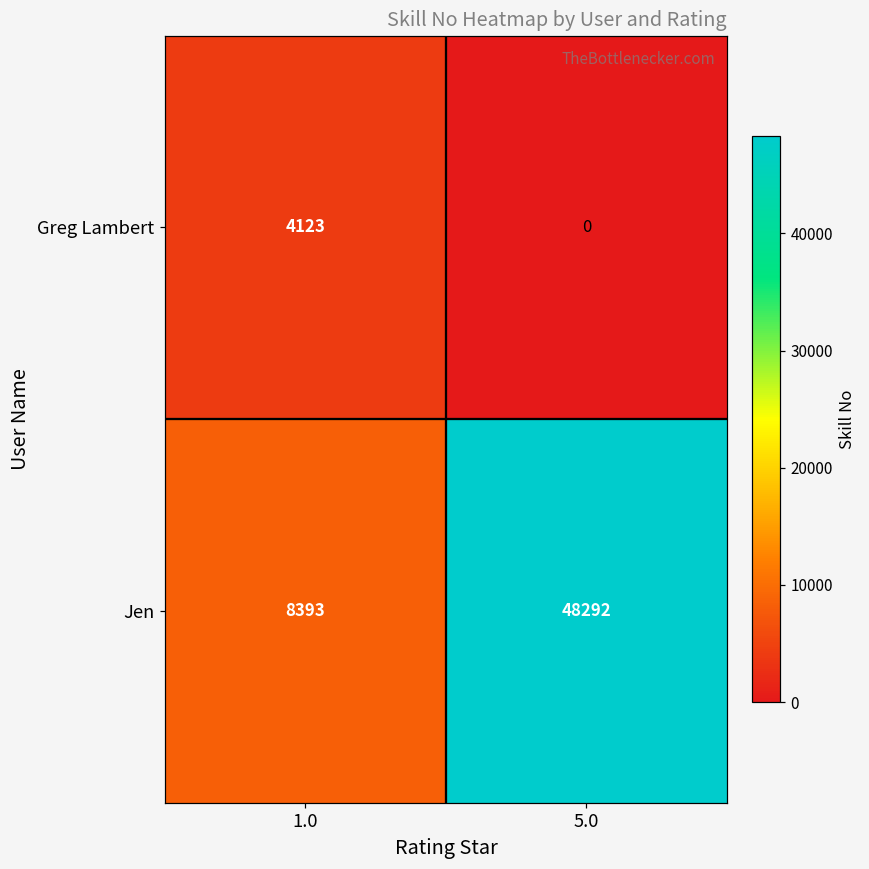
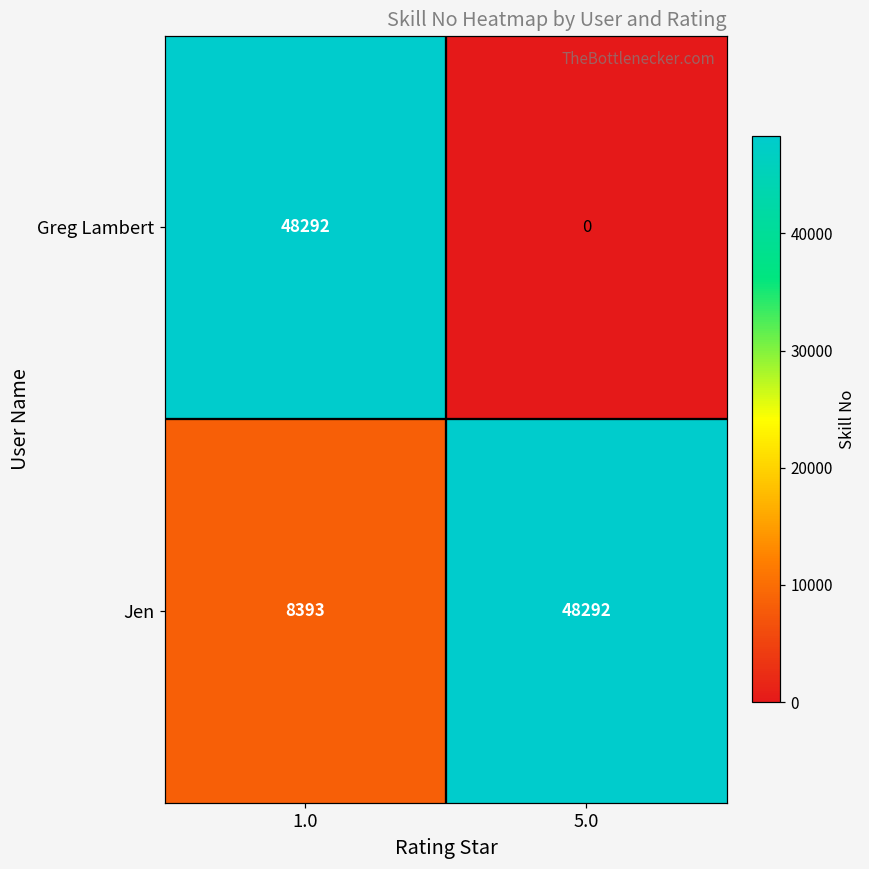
  {
    "Greg Lambert": {
-     "1.0": 4123
+     "1.0": 48292
    },
    "Jen": {
      "1.0": 8393,
      "5.0": 48292
    }
  }
